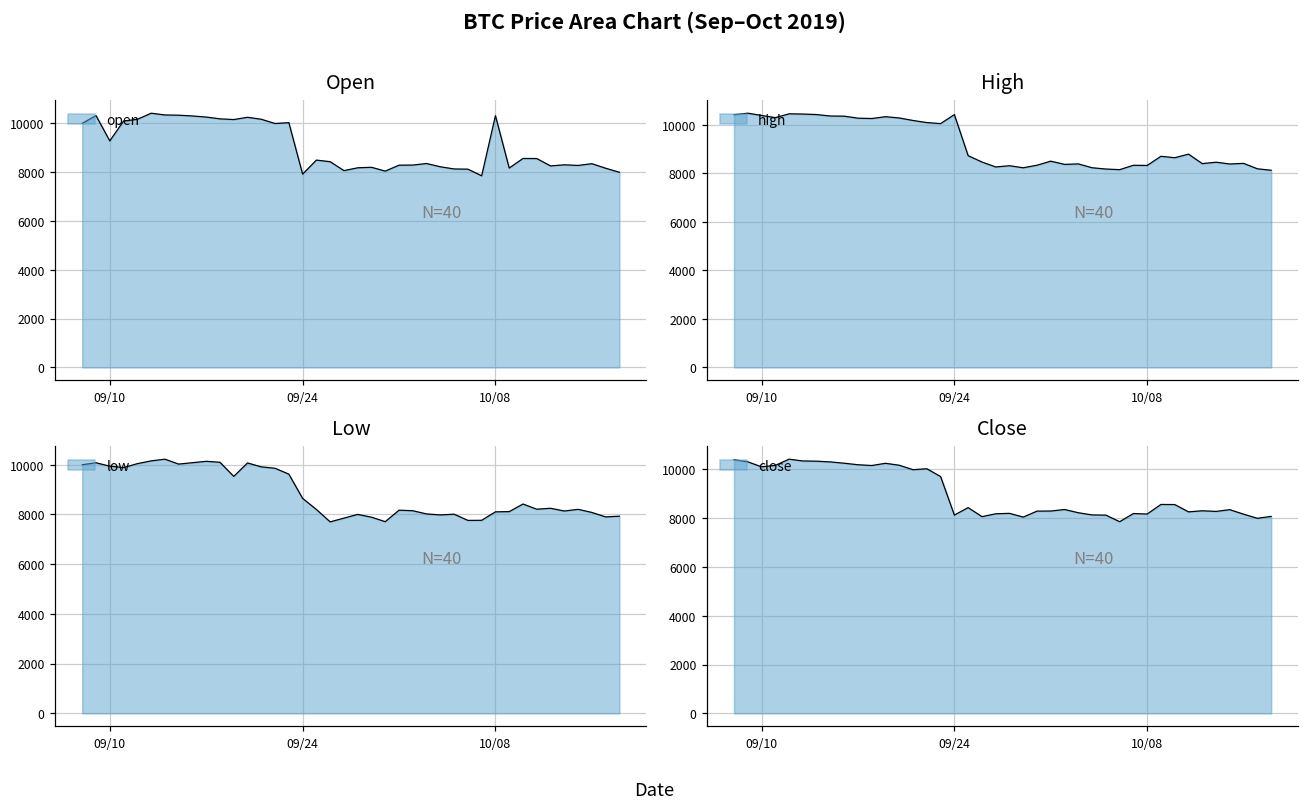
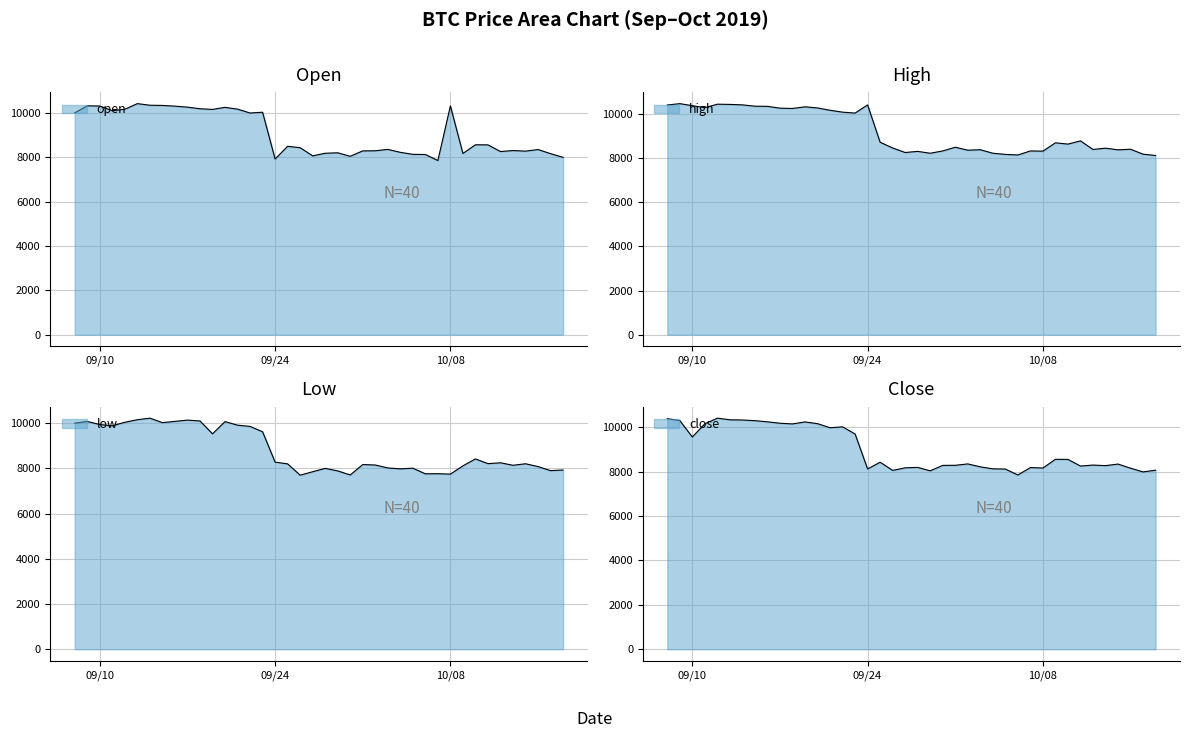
  {
    "Open": {
-     "09/10": 9300,
+     "09/10": 10300,
      "09/24": 7900,
      "10/08": 10300
    },
    "High": {
      "09/10": 10400,
      "09/24": 10400,
      "10/08": 8300
    },
    "Low": {
      "09/10": 9900,
-     "09/24": 8600,
-     "10/08": 8100
+     "09/24": 8300,
+     "10/08": 7700
    },
    "Close": {
-     "09/10": 10100,
+     "09/10": 9600,
      "09/24": 8100,
      "10/08": 8200
    }
  }
